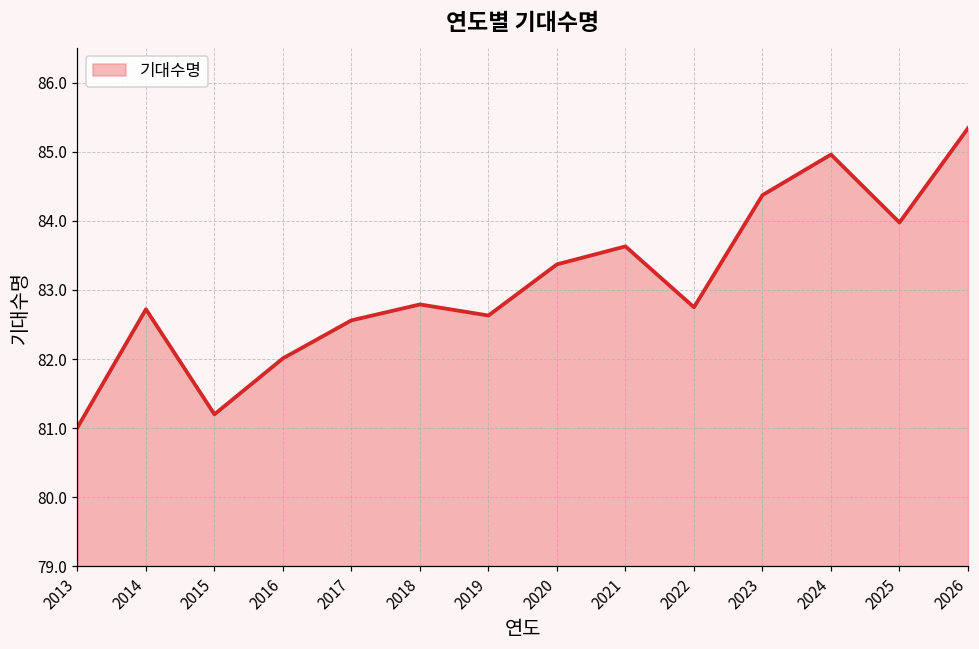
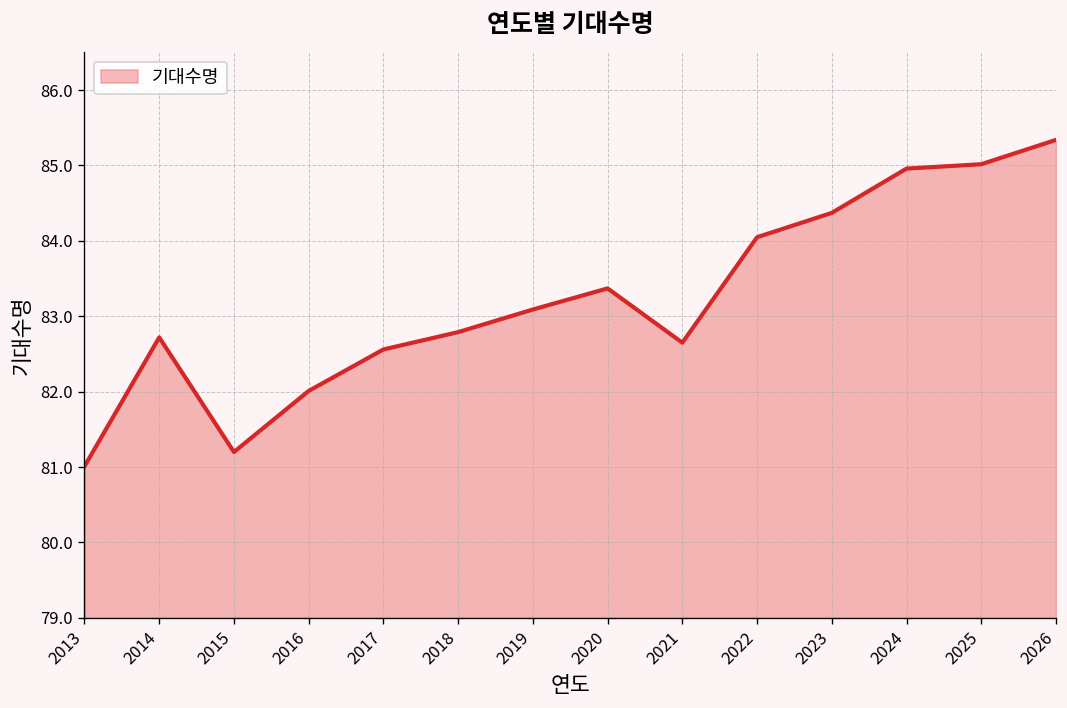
  {
    "2013": 81.0,
    "2014": 82.7,
    "2015": 81.2,
    "2016": 82.0,
    "2017": 82.6,
    "2018": 82.8,
-   "2019": 82.6,
+   "2019": 83.1,
    "2020": 83.4,
-   "2021": 83.6,
-   "2022": 82.7,
+   "2021": 82.7,
+   "2022": 84.0,
    "2023": 84.4,
    "2024": 85.0,
-   "2025": 84.0,
+   "2025": 85.0,
    "2026": 85.3
  }
